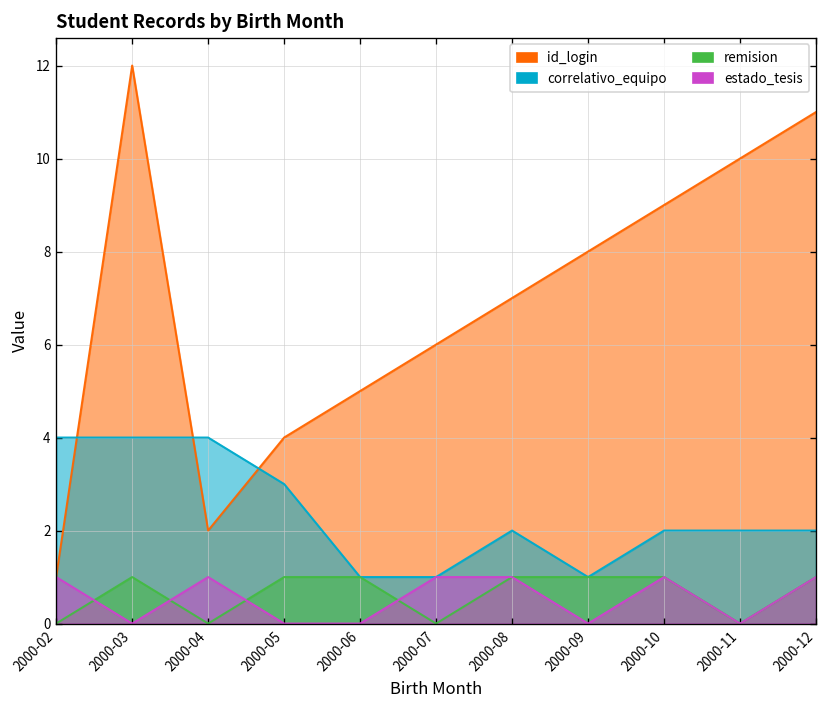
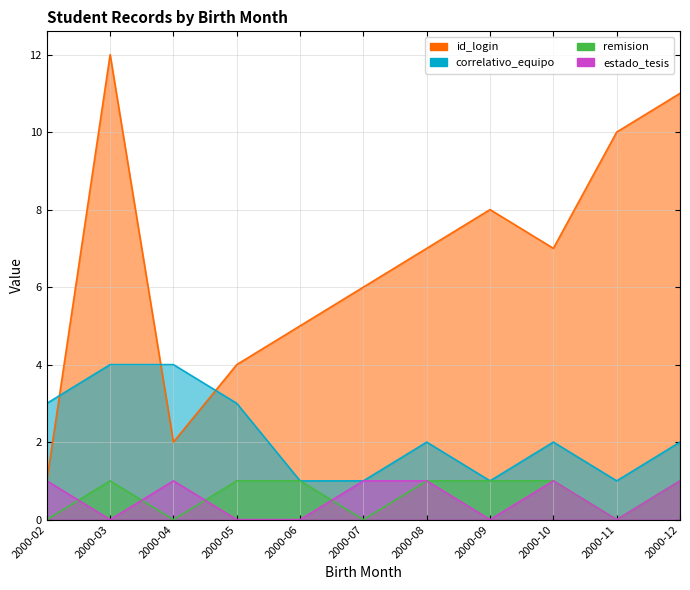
  {
    "id_login": {
      "2000-03": 12,
      "2000-04": 2,
      "2000-05": 4,
      "2000-06": 5,
      "2000-07": 6,
      "2000-08": 7,
      "2000-09": 8,
-     "2000-10": 9,
+     "2000-10": 7,
      "2000-11": 10,
      "2000-12": 11
    },
    "correlativo_equipo": {
-     "2000-02": 4,
+     "2000-02": 3,
      "2000-03": 4,
      "2000-04": 4,
      "2000-05": 3,
      "2000-08": 2,
      "2000-10": 2,
-     "2000-11": 2,
+     "2000-11": 1,
      "2000-12": 2
    },
    "remision": {
      "2000-02": 0,
      "2000-03": 1,
      "2000-04": 0,
      "2000-05": 1,
      "2000-07": 0
    },
    "estado_tesis": {
      "2000-03": 0,
      "2000-04": 1,
      "2000-05": 0,
      "2000-06": 0,
      "2000-09": 0
    }
  }
